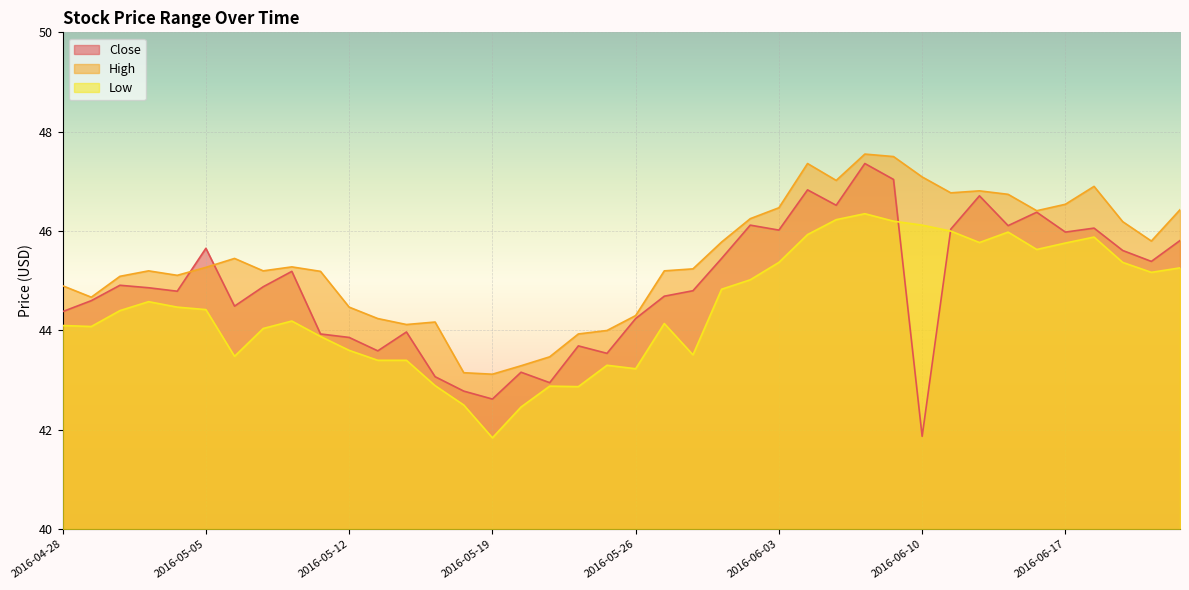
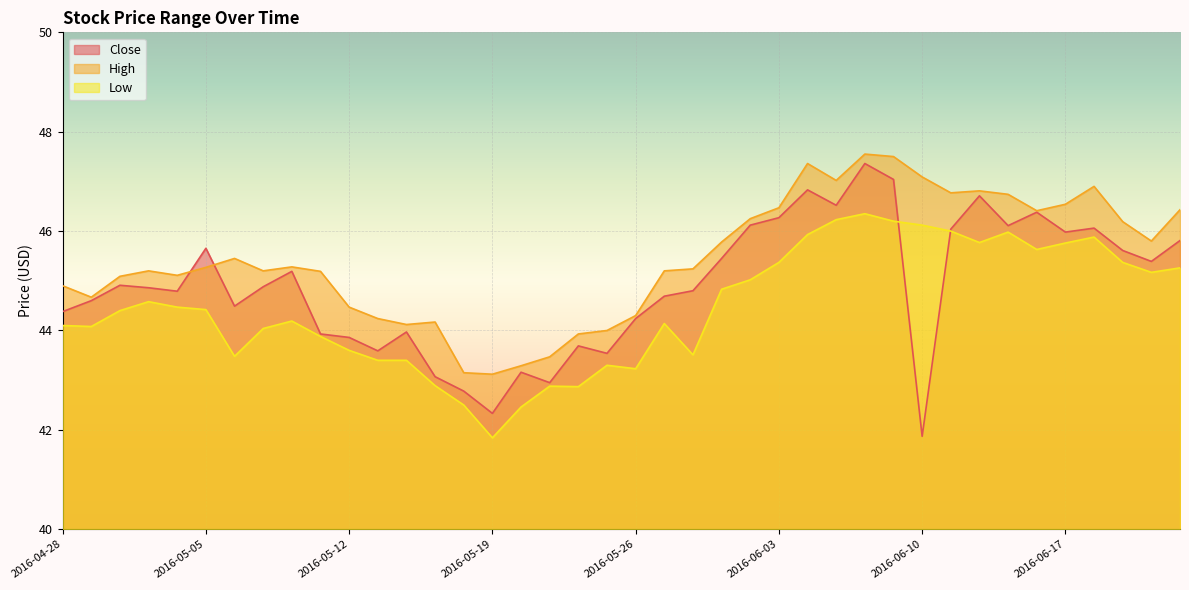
  {
    "Close": {
      "2016-04-28": 44.4,
      "2016-05-05": 45.7,
      "2016-05-12": 43.9,
-     "2016-05-19": 42.6,
+     "2016-05-19": 42.3,
      "2016-05-26": 44.2,
-     "2016-06-03": 46.0,
+     "2016-06-03": 46.3,
      "2016-06-10": 41.9,
      "2016-06-17": 46.0
    }
  }
